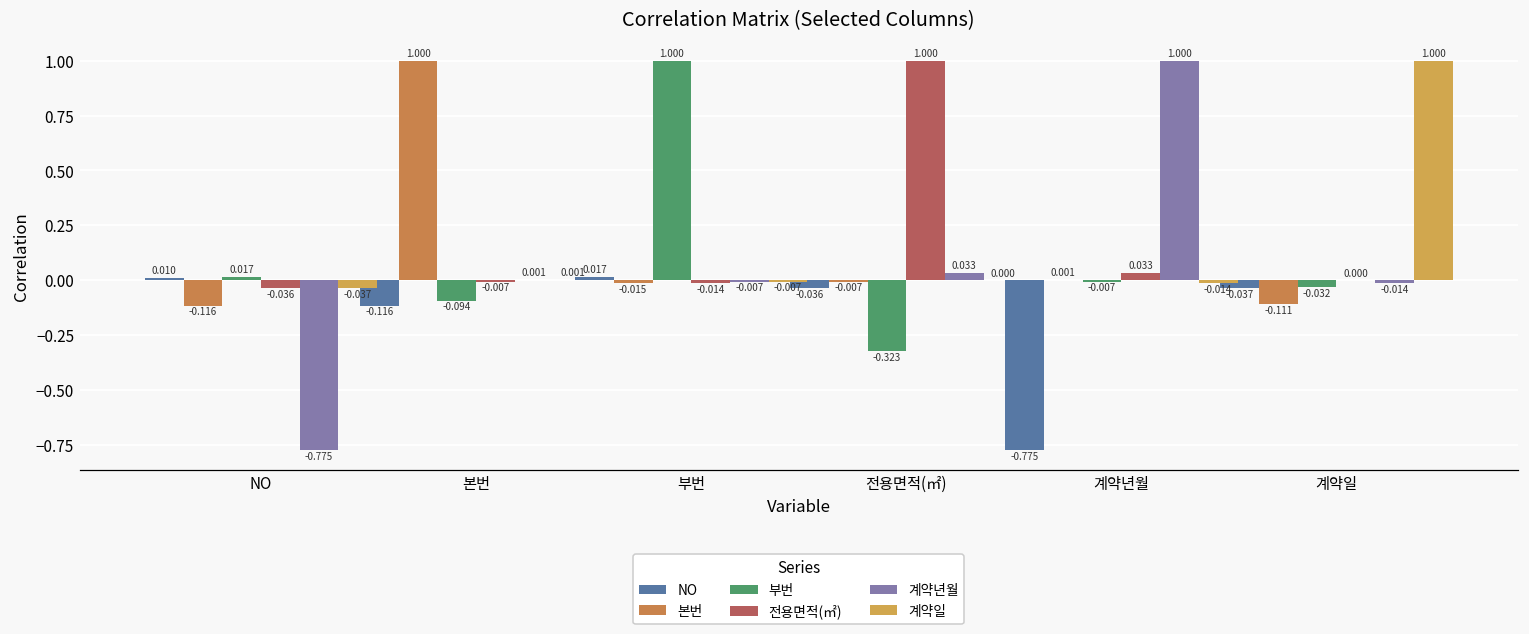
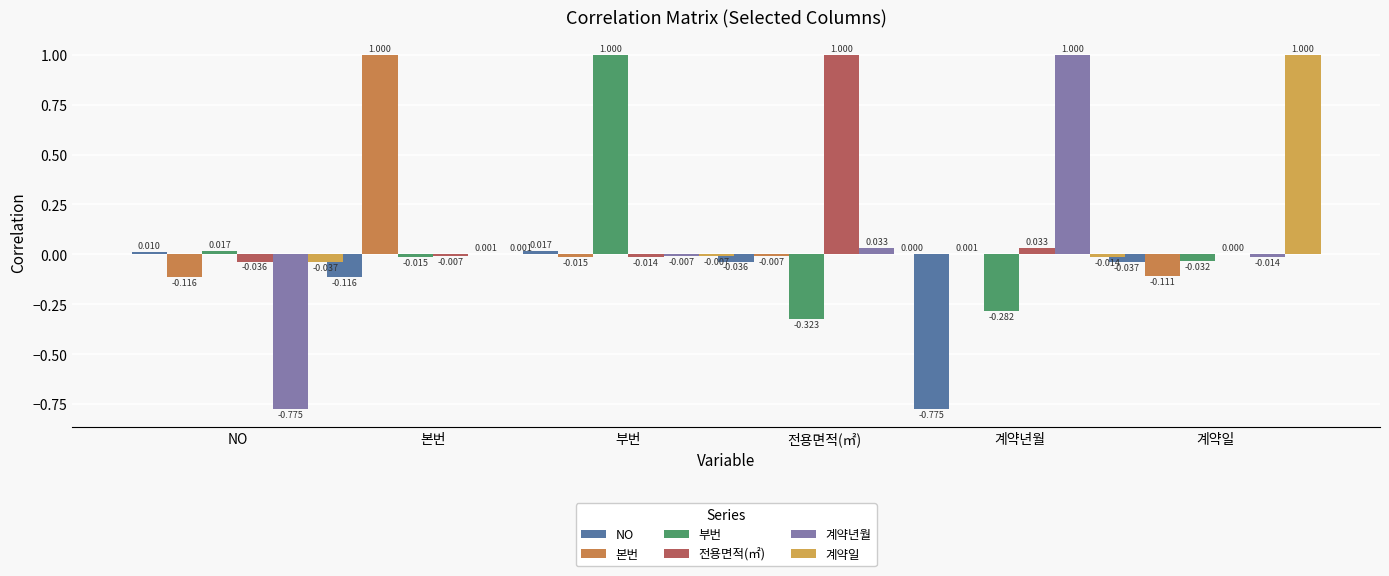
  {
    "부번": {
      "NO": 0.017,
-     "본번": -0.094,
+     "본번": -0.015,
      "부번": 1.000,
      "전용면적(㎡)": -0.323,
-     "계약년월": -0.007,
+     "계약년월": -0.282,
      "계약일": -0.032
    }
  }
